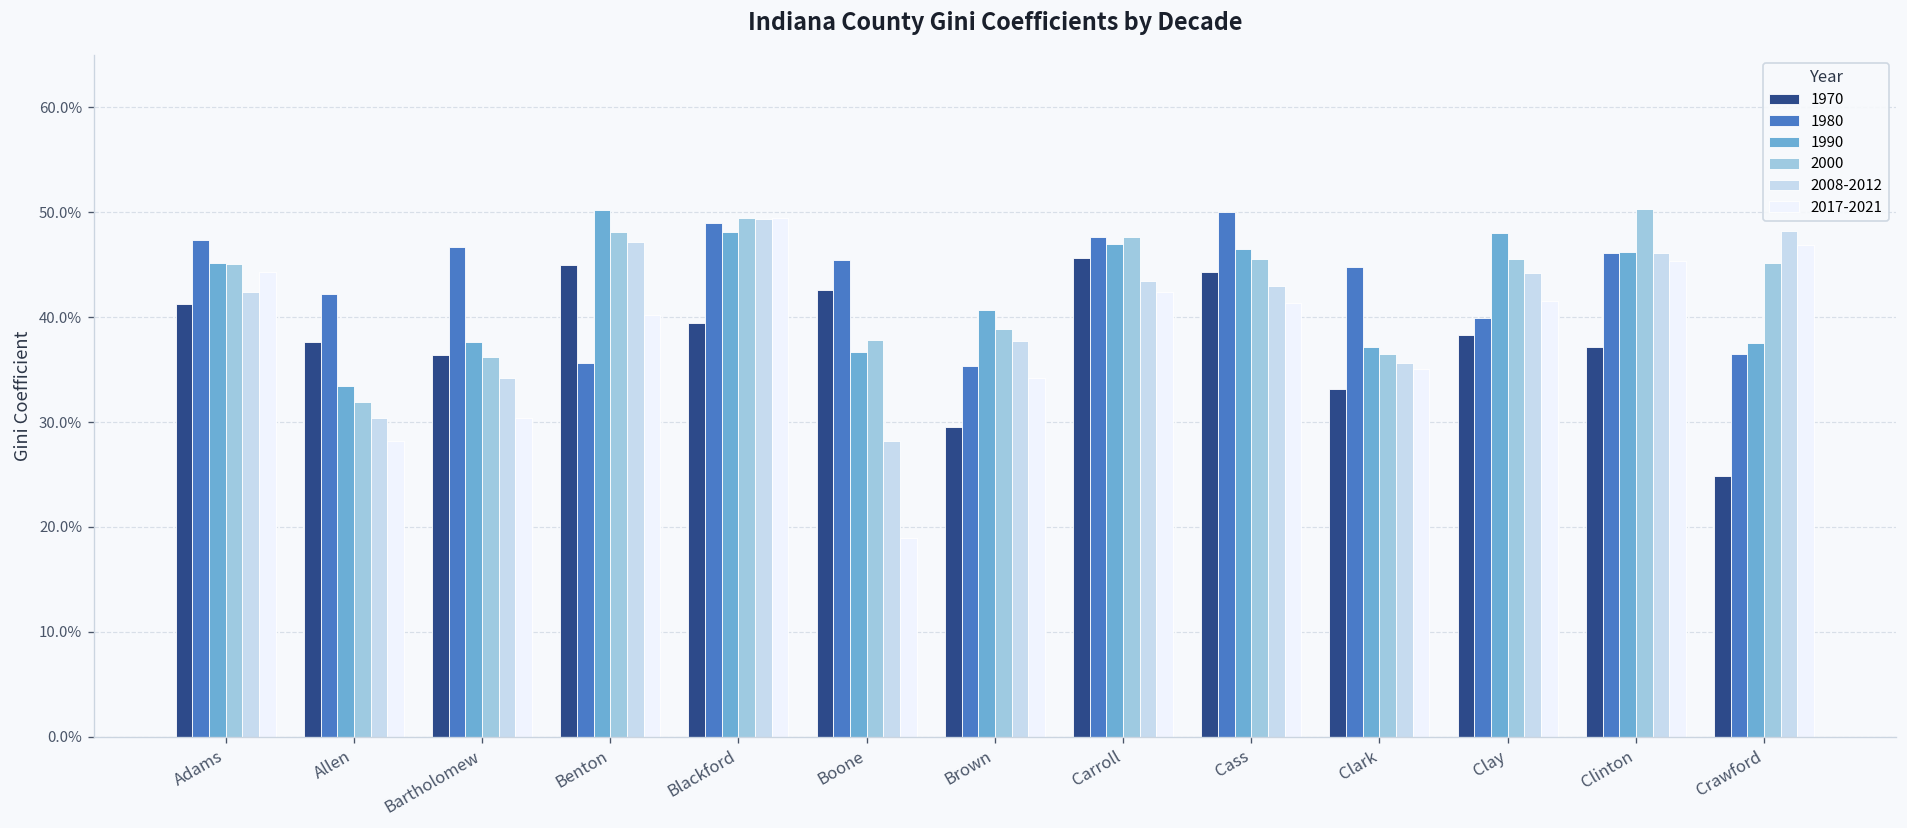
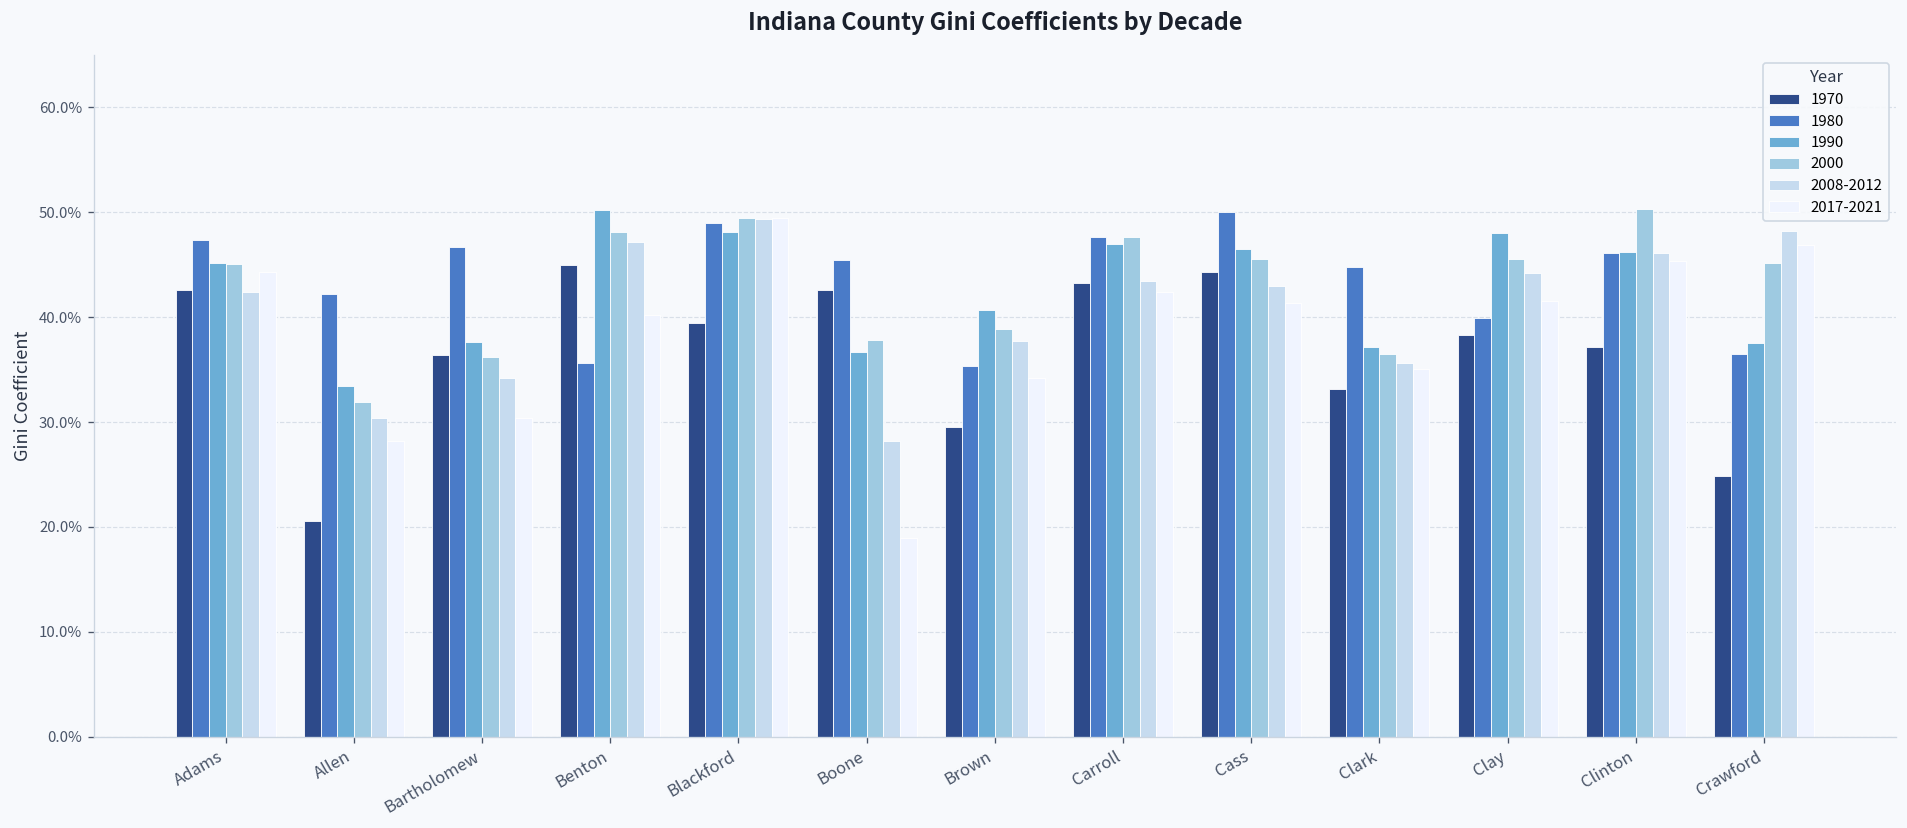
  {
    "1970": {
-     "Adams": "41%",
-     "Allen": "38%",
+     "Adams": "43%",
+     "Allen": "21%",
      "Bartholomew": "36%",
      "Benton": "45%",
      "Blackford": "39%",
      "Boone": "43%",
      "Brown": "30%",
-     "Carroll": "46%",
+     "Carroll": "43%",
      "Cass": "44%",
      "Clark": "33%",
      "Clay": "38%",
      "Clinton": "37%",
      "Crawford": "25%"
    },
    "1980": {
      "Adams": "47%",
      "Allen": "42%",
      "Bartholomew": "47%",
      "Benton": "36%",
      "Blackford": "49%",
      "Boone": "45%",
      "Brown": "35%",
      "Carroll": "48%",
      "Cass": "50%",
      "Clark": "45%",
      "Clay": "40%",
      "Clinton": "46%",
      "Crawford": "36%"
    }
  }
